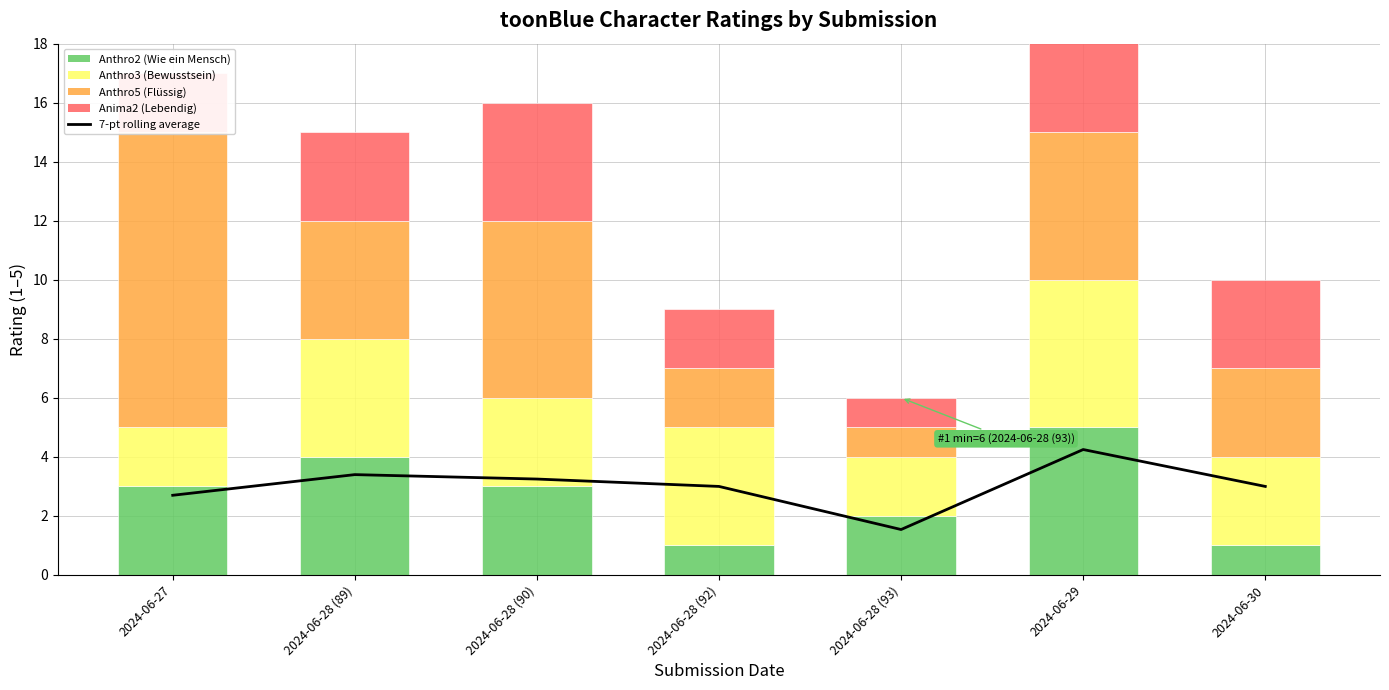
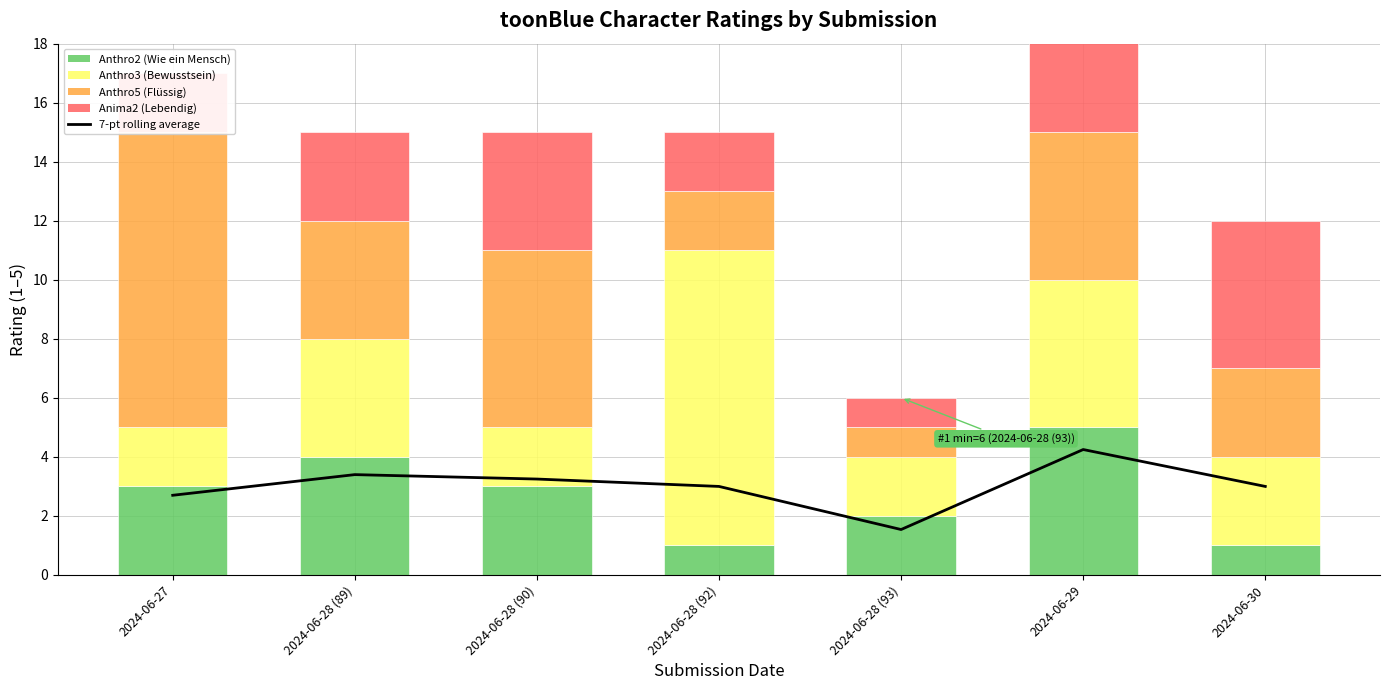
  {
    "7-pt rolling average": {
      "2024-06-27": 2.7,
      "2024-06-28 (89)": 3.4,
      "2024-06-28 (90)": 3.3,
      "2024-06-28 (92)": 3,
      "2024-06-28 (93)": 1.5,
      "2024-06-29": 4.3,
      "2024-06-30": 3
    },
    "Anthro2 (Wie ein Mensch)": {
      "2024-06-27": 3,
      "2024-06-28 (89)": 4,
      "2024-06-28 (90)": 3,
      "2024-06-28 (92)": 1,
      "2024-06-28 (93)": 2,
      "2024-06-29": 5,
      "2024-06-30": 1
    },
    "Anthro3 (Bewusstsein)": {
      "2024-06-27": 2,
      "2024-06-28 (89)": 4,
-     "2024-06-28 (90)": 3,
-     "2024-06-28 (92)": 4,
+     "2024-06-28 (90)": 2,
+     "2024-06-28 (92)": 10,
      "2024-06-28 (93)": 2,
      "2024-06-29": 5,
      "2024-06-30": 3
    },
    "Anthro5 (Flüssig)": {
      "2024-06-28 (89)": 4,
      "2024-06-28 (90)": 6,
      "2024-06-28 (92)": 2,
      "2024-06-29": 5,
      "2024-06-30": 3
    },
    "Anima2 (Lebendig)": {
      "2024-06-28 (89)": 3,
      "2024-06-28 (90)": 4,
      "2024-06-28 (92)": 2,
-     "2024-06-30": 3
+     "2024-06-30": 5
    }
  }
